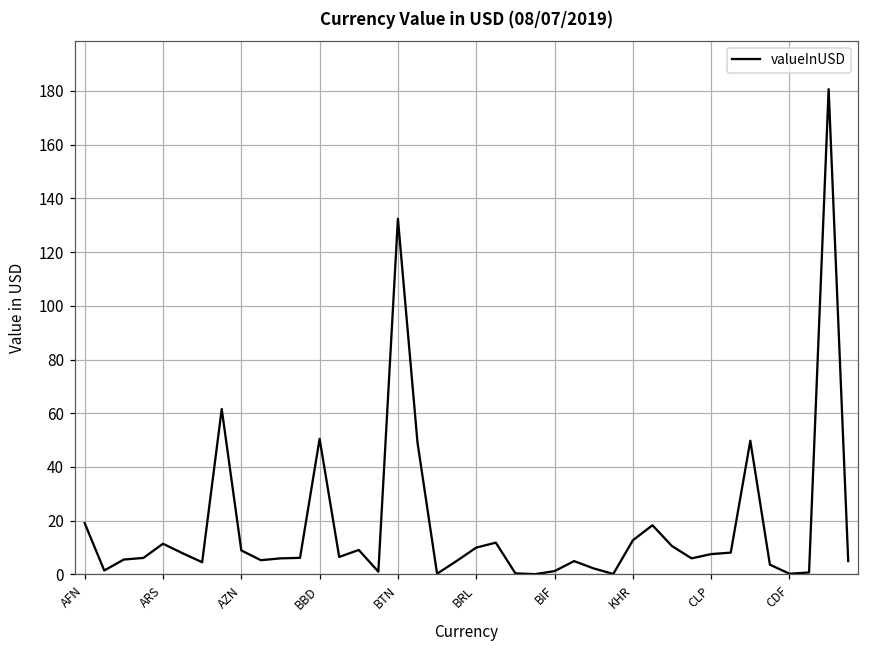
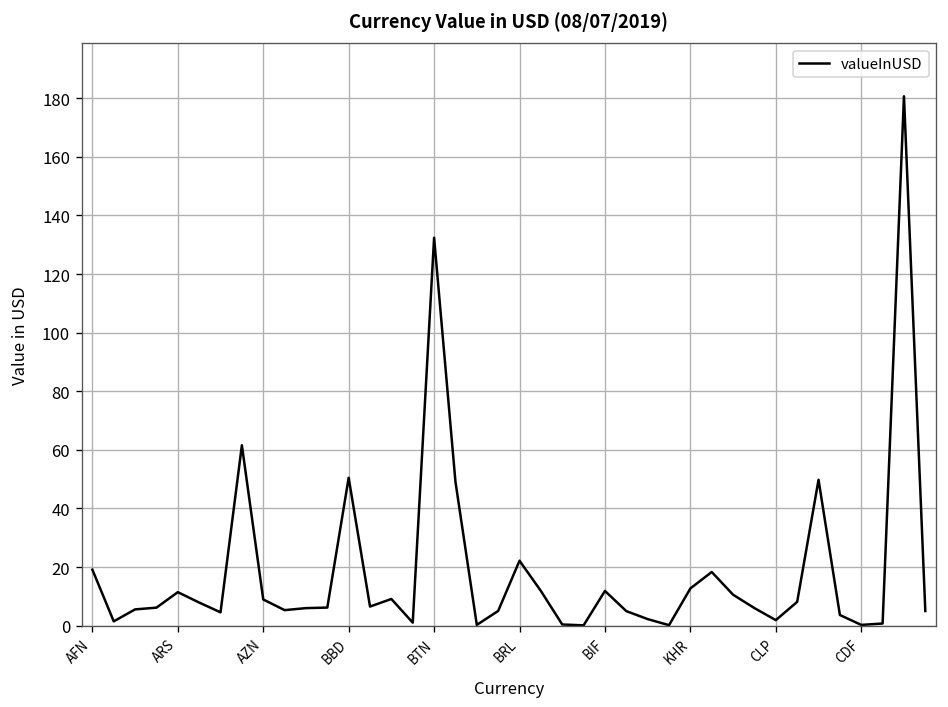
  {
    "AFN": 19,
    "ARS": 11,
    "AZN": 9,
    "BBD": 50,
    "BTN": 132,
-   "BRL": 10,
-   "BIF": 1,
+   "BRL": 22,
+   "BIF": 12,
    "KHR": 13,
-   "CLP": 8,
+   "CLP": 2,
    "CDF": 0
  }
